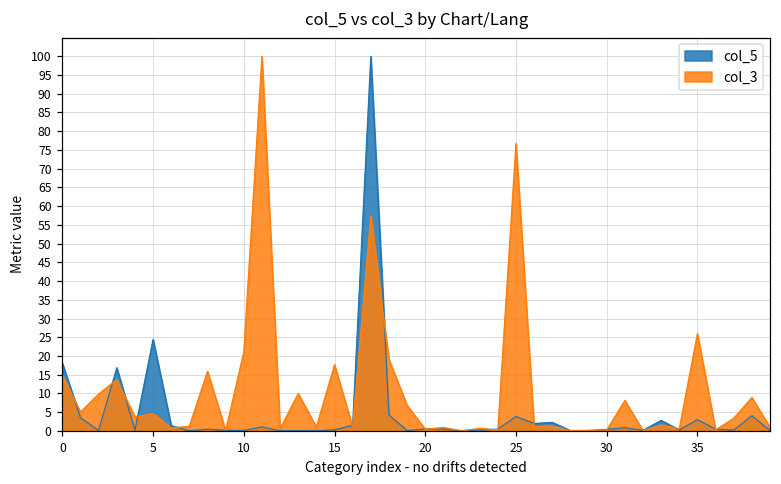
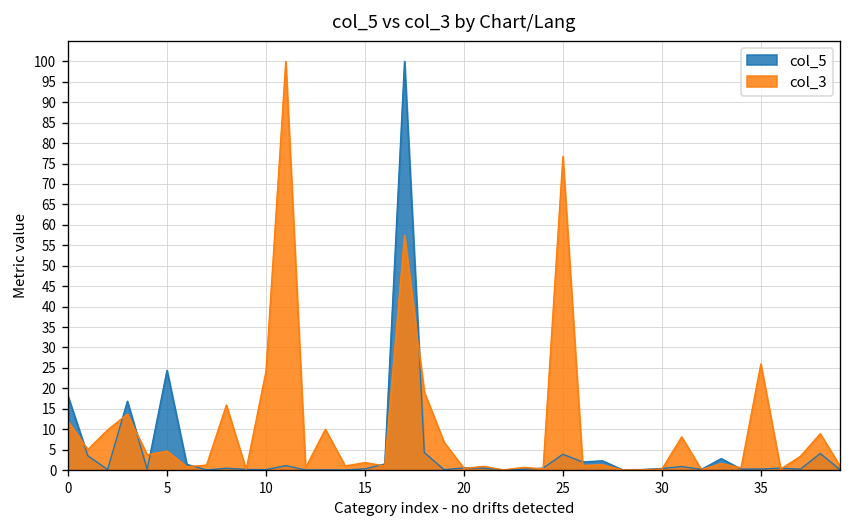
  {
    "col_5": {
      "0": 18,
      "5": 24,
      "10": 0,
      "15": 0,
      "25": 4,
-     "35": 3
+     "35": 0
    },
    "col_3": {
-     "0": 15,
+     "0": 12,
      "5": 5,
-     "10": 21,
-     "15": 18,
+     "10": 24,
+     "15": 2,
      "25": 77,
      "35": 26
    }
  }
